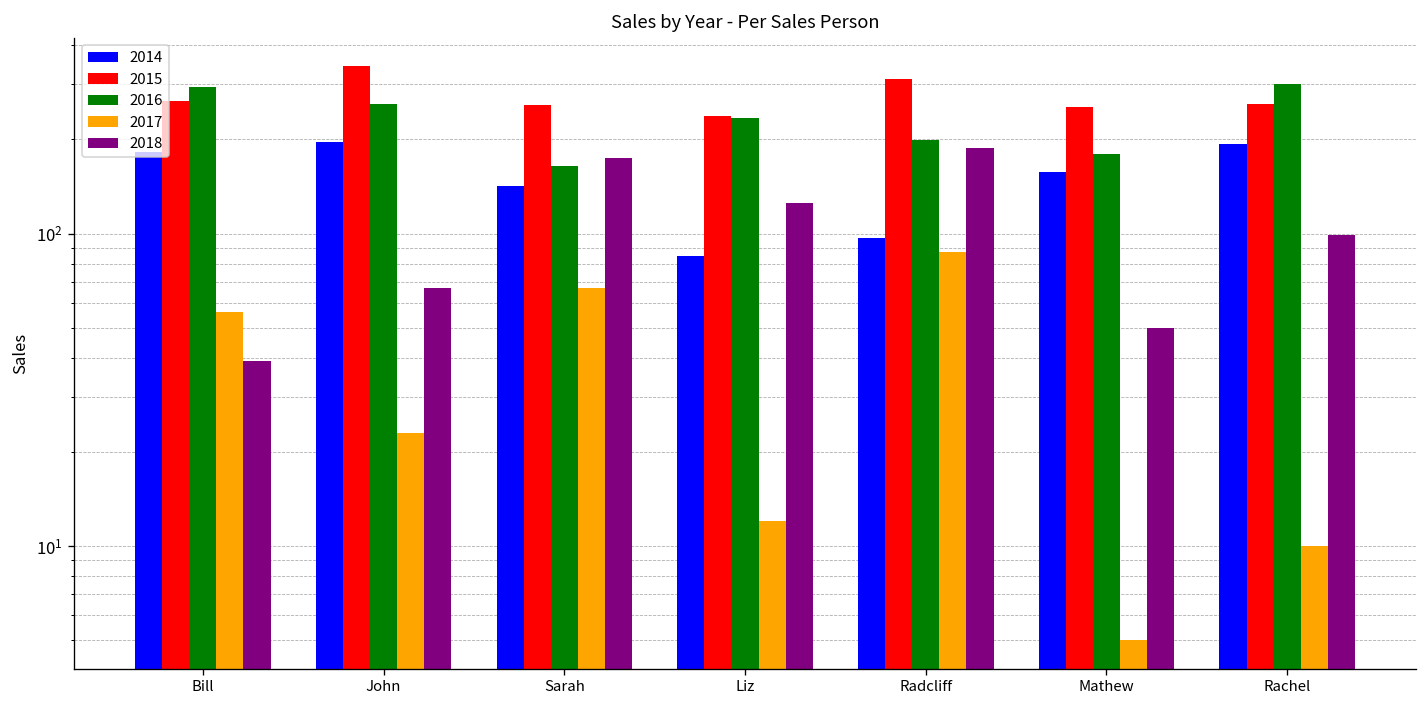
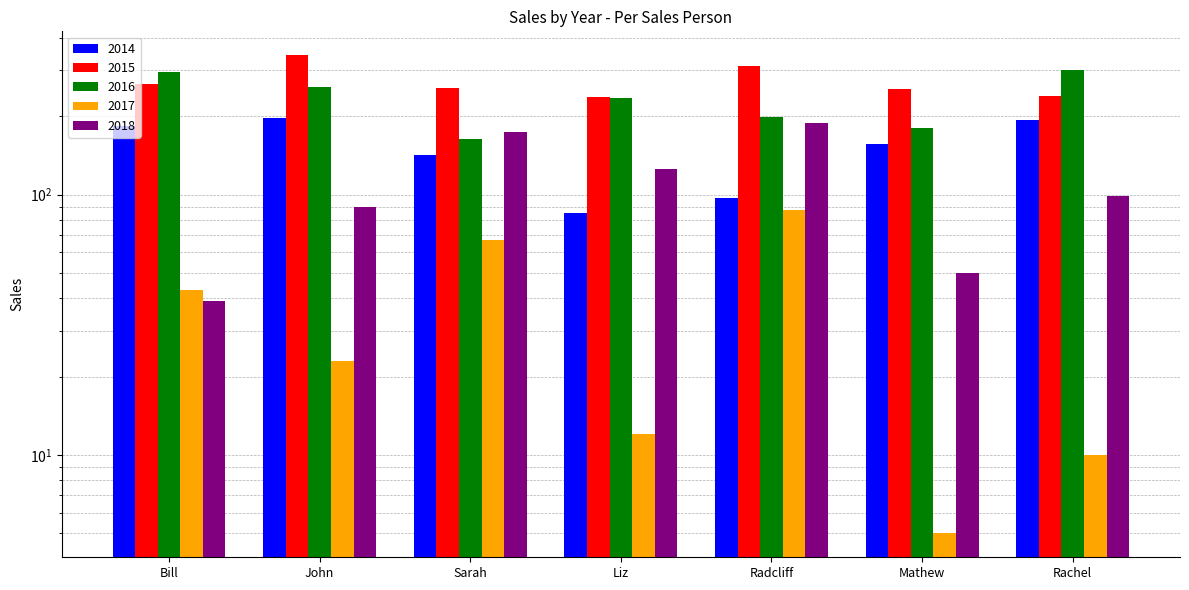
  {
    "2014": {
      "John": 200,
      "Sarah": 140,
      "Liz": 85,
      "Radcliff": 97,
      "Mathew": 160,
      "Rachel": 190
    },
    "2015": {
      "Bill": 270,
      "John": 340,
      "Sarah": 260,
      "Liz": 240,
      "Radcliff": 310,
      "Mathew": 250,
-     "Rachel": 260
+     "Rachel": 240
    },
    "2016": {
      "Bill": 300,
      "John": 260,
      "Sarah": 160,
      "Liz": 240,
      "Radcliff": 200,
      "Mathew": 180,
      "Rachel": 300
    },
    "2017": {
-     "Bill": 56,
+     "Bill": 43,
      "John": 23,
      "Sarah": 67,
      "Liz": 12,
      "Radcliff": 87,
      "Mathew": 5,
      "Rachel": 10
    },
    "2018": {
      "Bill": 39,
-     "John": 67,
+     "John": 90,
      "Sarah": 170,
      "Liz": 130,
      "Radcliff": 190,
      "Mathew": 50,
      "Rachel": 99
    }
  }
